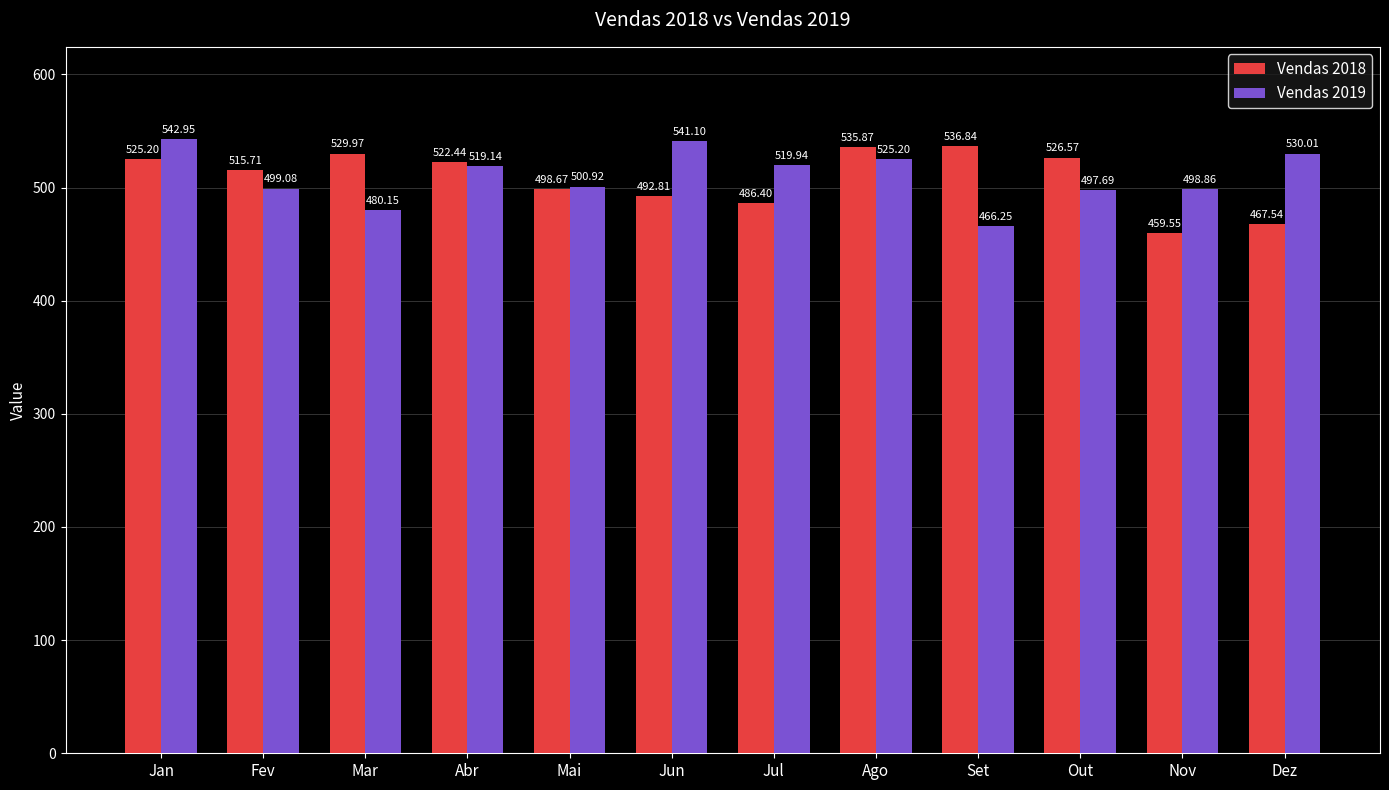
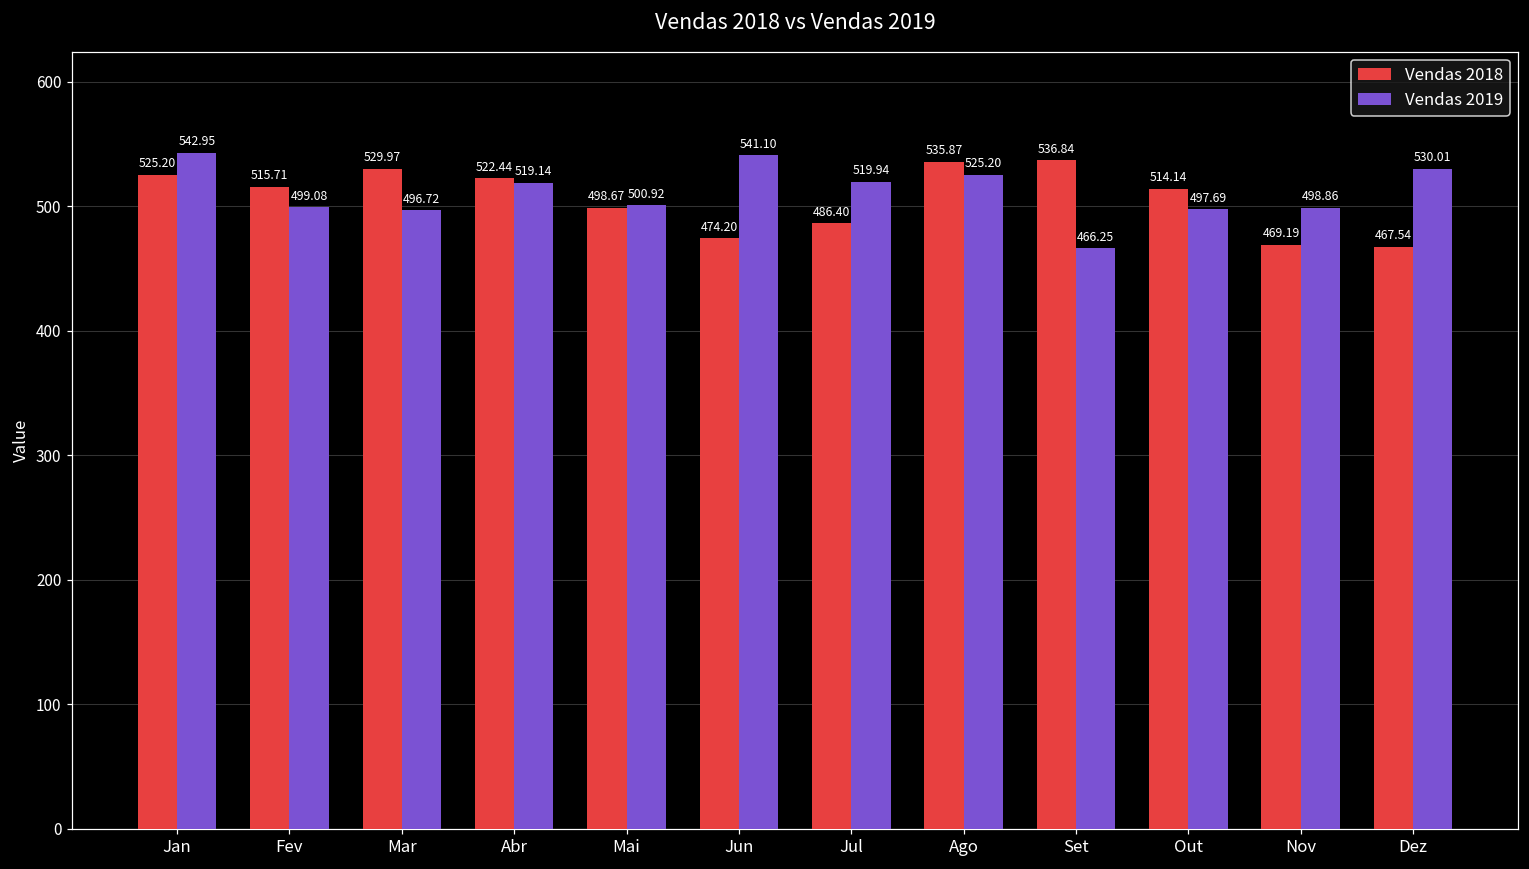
  {
    "Vendas 2018": {
      "Jan": 525.20,
      "Fev": 515.71,
      "Mar": 529.97,
      "Abr": 522.44,
      "Mai": 498.67,
-     "Jun": 492.81,
+     "Jun": 474.20,
      "Jul": 486.40,
      "Ago": 535.87,
      "Set": 536.84,
-     "Out": 526.57,
-     "Nov": 459.55,
+     "Out": 514.14,
+     "Nov": 469.19,
      "Dez": 467.54
    },
    "Vendas 2019": {
      "Jan": 542.95,
      "Fev": 499.08,
-     "Mar": 480.15,
+     "Mar": 496.72,
      "Abr": 519.14,
      "Mai": 500.92,
      "Jun": 541.10,
      "Jul": 519.94,
      "Ago": 525.20,
      "Set": 466.25,
      "Out": 497.69,
      "Nov": 498.86,
      "Dez": 530.01
    }
  }
